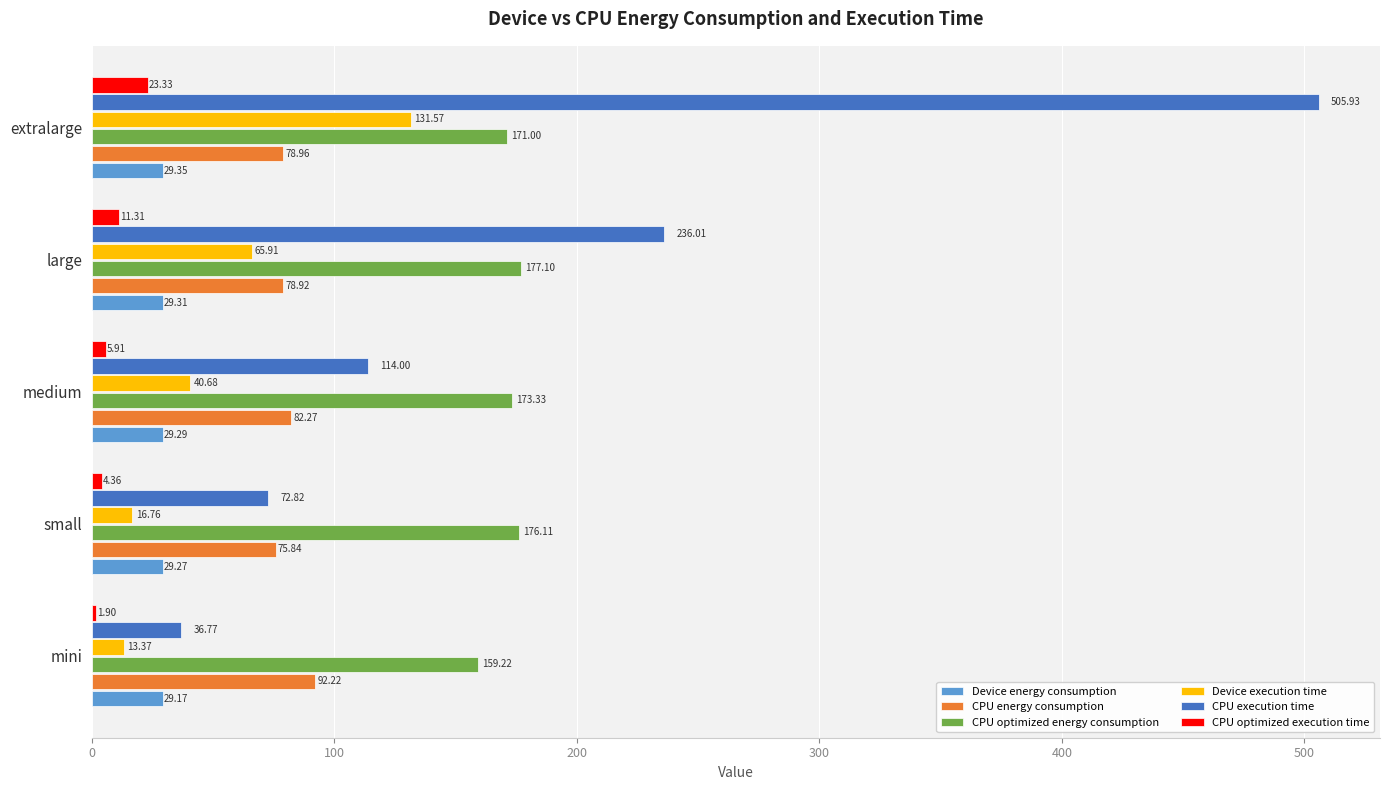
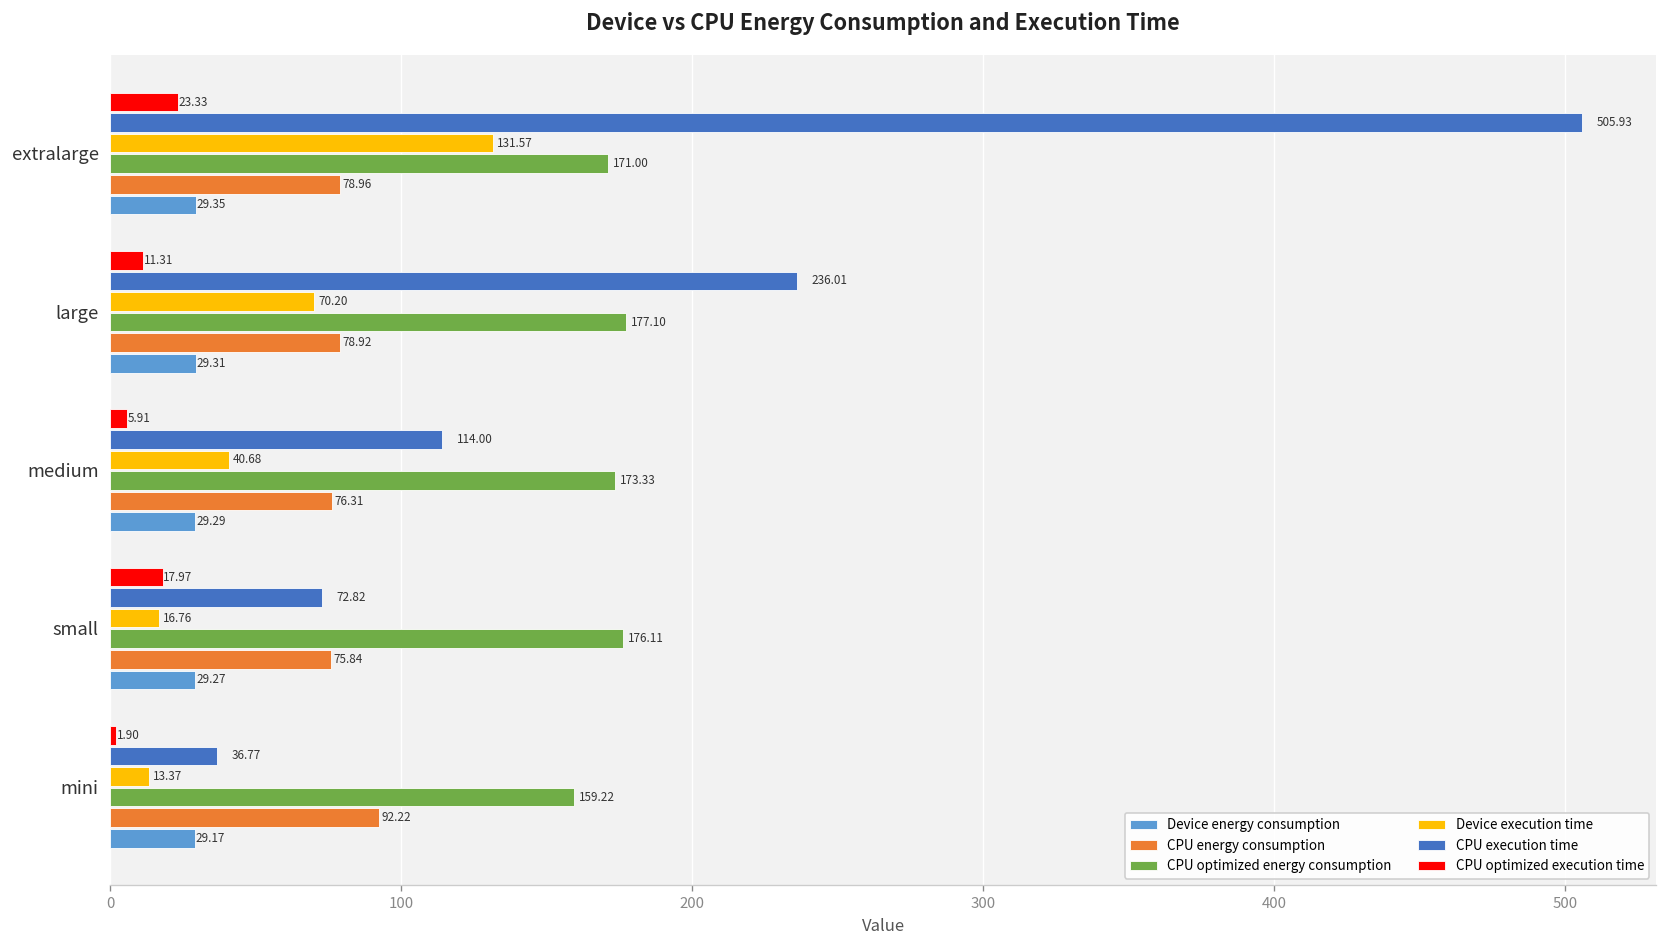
  {
    "CPU energy consumption": {
      "extralarge": 78.96,
      "large": 78.92,
-     "medium": 82.27,
+     "medium": 76.31,
      "small": 75.84,
      "mini": 92.22
    },
    "CPU optimized energy consumption": {
      "extralarge": 171.00,
      "large": 177.10,
      "medium": 173.33,
      "small": 176.11,
      "mini": 159.22
    },
    "Device execution time": {
      "extralarge": 131.57,
-     "large": 65.91,
+     "large": 70.20,
      "medium": 40.68,
      "small": 16.76,
      "mini": 13.37
    },
    "CPU optimized execution time": {
      "extralarge": 23.33,
      "large": 11.31,
      "medium": 5.91,
-     "small": 4.36,
+     "small": 17.97,
      "mini": 1.90
    }
  }
